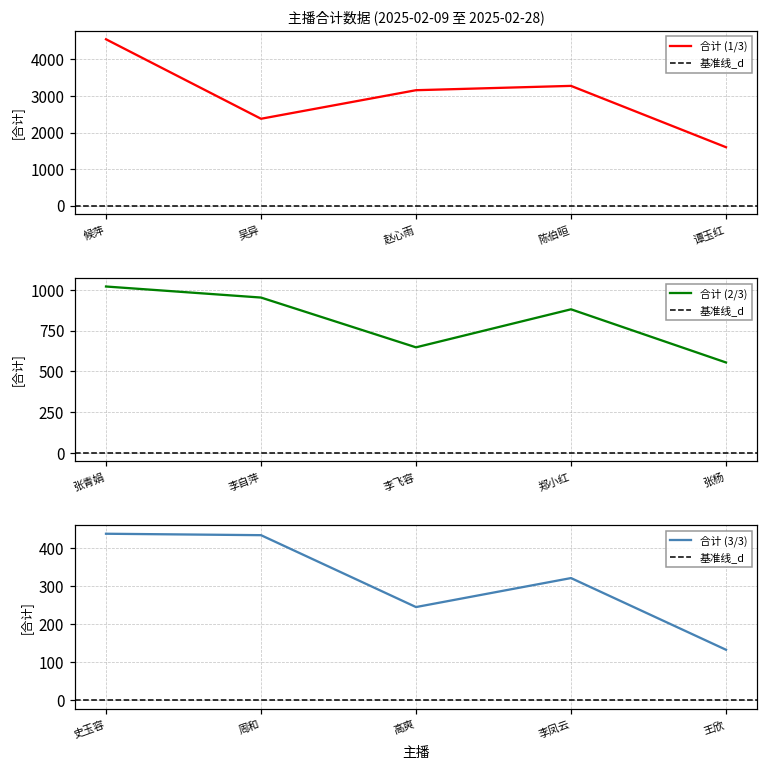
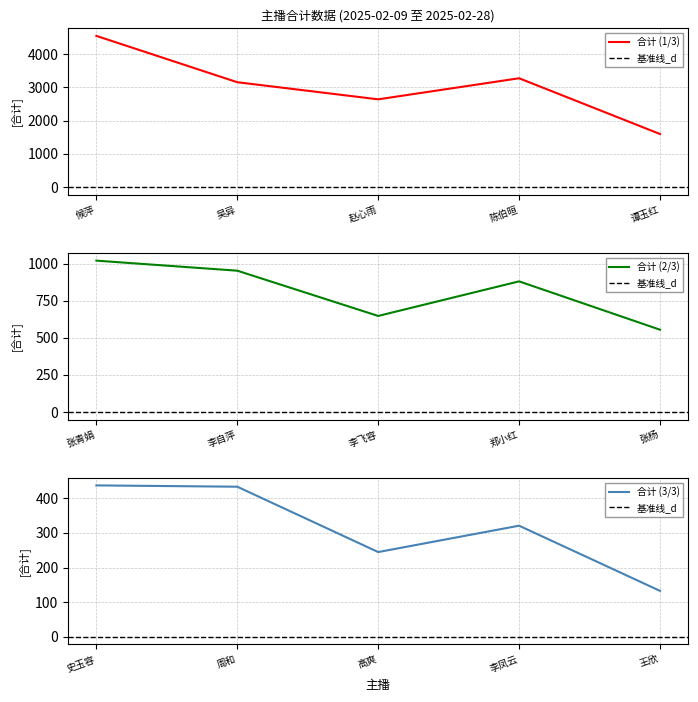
  {
    "主播合计数据 (2025-02-09 至 2025-02-28)": {
      "候萍": 4500,
-     "吴异": 2400,
-     "赵心雨": 3200,
+     "吴异": 3200,
+     "赵心雨": 2600,
      "陈伯晅": 3300,
      "谭玉红": 1600
    }
  }
